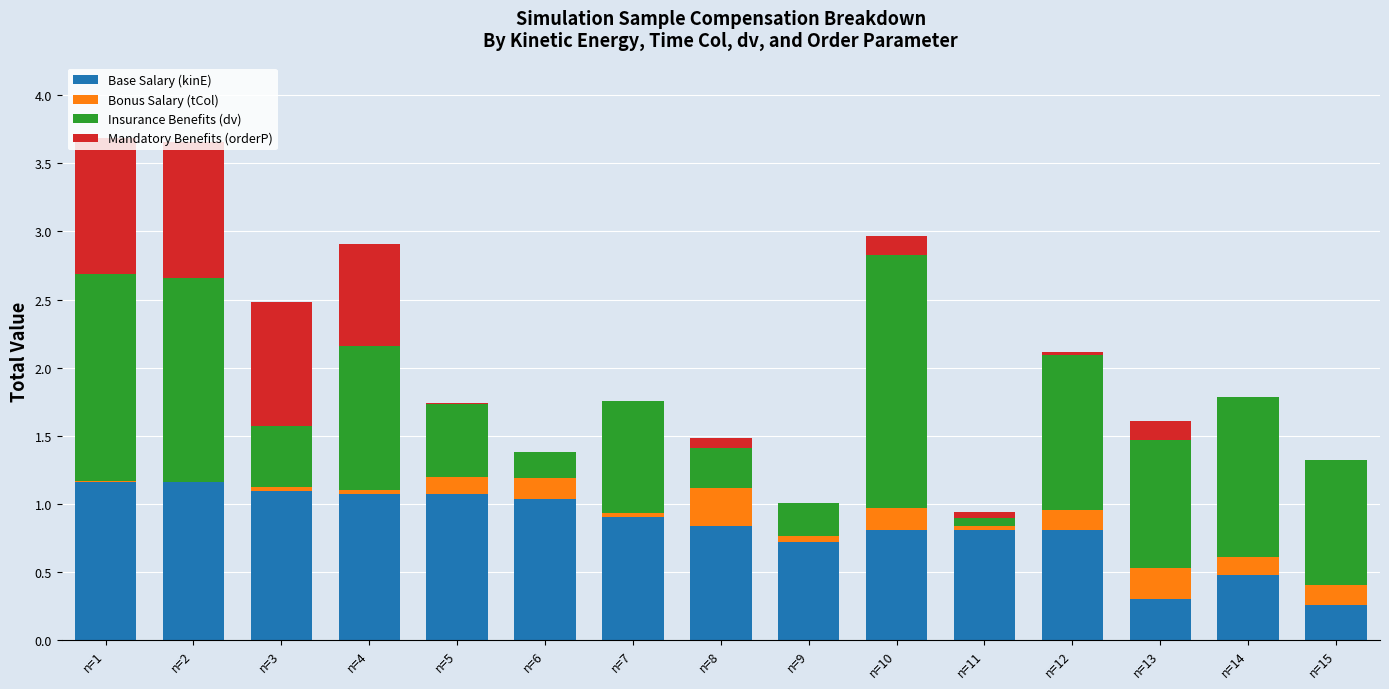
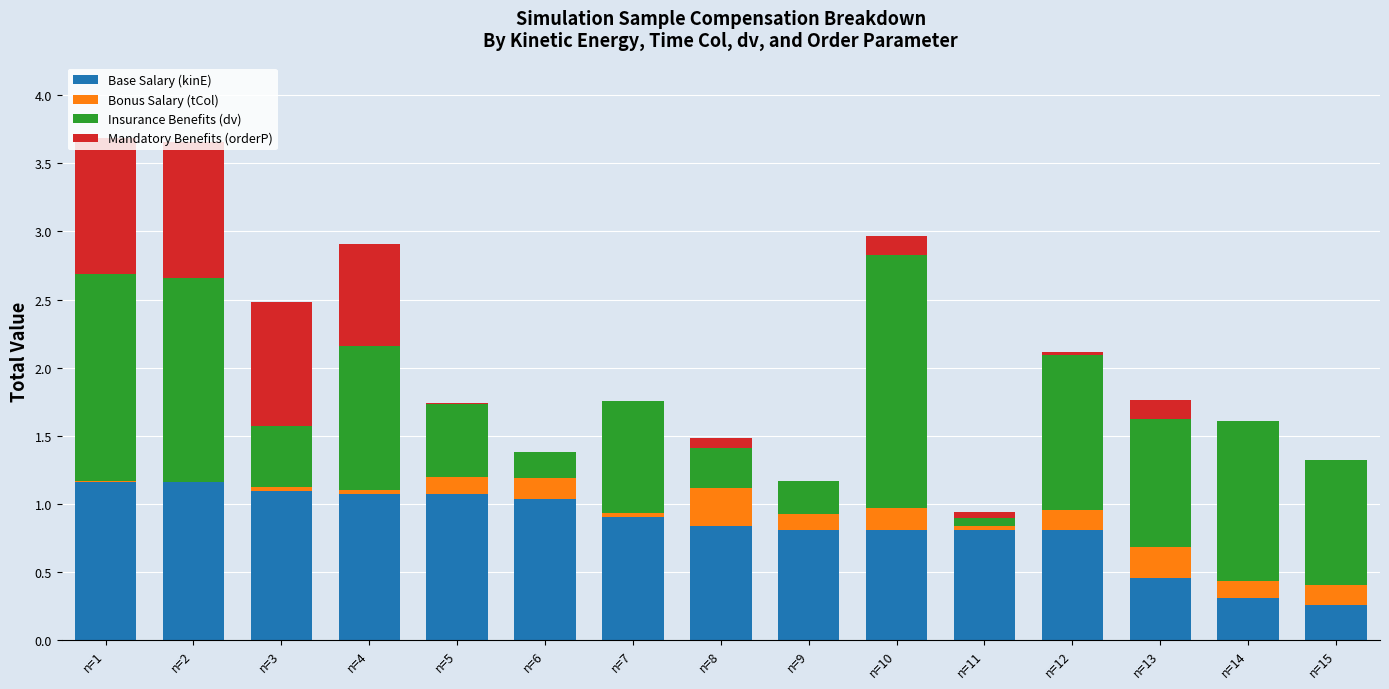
  {
    "Base Salary (kinE)": {
      "n=1": 1.16,
      "n=2": 1.16,
      "n=3": 1.09,
      "n=4": 1.07,
      "n=5": 1.07,
      "n=6": 1.04,
      "n=7": 0.90,
      "n=8": 0.84,
-     "n=9": 0.72,
+     "n=9": 0.81,
      "n=10": 0.81,
      "n=11": 0.81,
      "n=12": 0.81,
-     "n=13": 0.30,
-     "n=14": 0.47,
+     "n=13": 0.46,
+     "n=14": 0.30,
      "n=15": 0.26
    },
    "Bonus Salary (tCol)": {
      "n=3": 0.03,
      "n=4": 0.03,
      "n=5": 0.13,
      "n=6": 0.15,
      "n=7": 0.03,
      "n=8": 0.28,
-     "n=9": 0.05,
+     "n=9": 0.11,
      "n=10": 0.16,
      "n=11": 0.03,
      "n=12": 0.15,
      "n=13": 0.23,
      "n=14": 0.13,
      "n=15": 0.15
    },
    "Insurance Benefits (dv)": {
      "n=1": 1.52,
      "n=2": 1.50,
      "n=3": 0.45,
      "n=4": 1.05,
      "n=5": 0.53,
      "n=6": 0.19,
      "n=7": 0.82,
      "n=8": 0.29,
      "n=9": 0.24,
      "n=10": 1.86,
      "n=11": 0.06,
      "n=12": 1.13,
      "n=13": 0.94,
      "n=14": 1.18,
      "n=15": 0.92
    },
    "Mandatory Benefits (orderP)": {
      "n=3": 0.91,
      "n=4": 0.75,
      "n=6": 0.00,
      "n=7": 0.00,
      "n=8": 0.07,
      "n=9": 0.00,
      "n=10": 0.14,
      "n=11": 0.04,
      "n=12": 0.02,
      "n=13": 0.14,
      "n=14": 0.00,
      "n=15": 0.00
    }
  }
